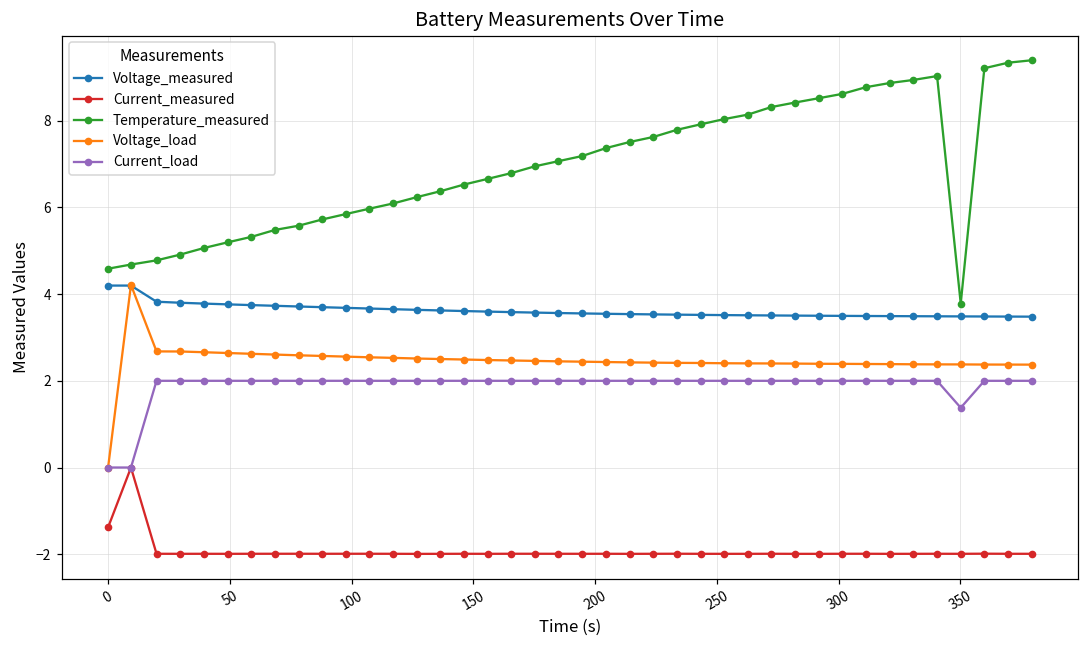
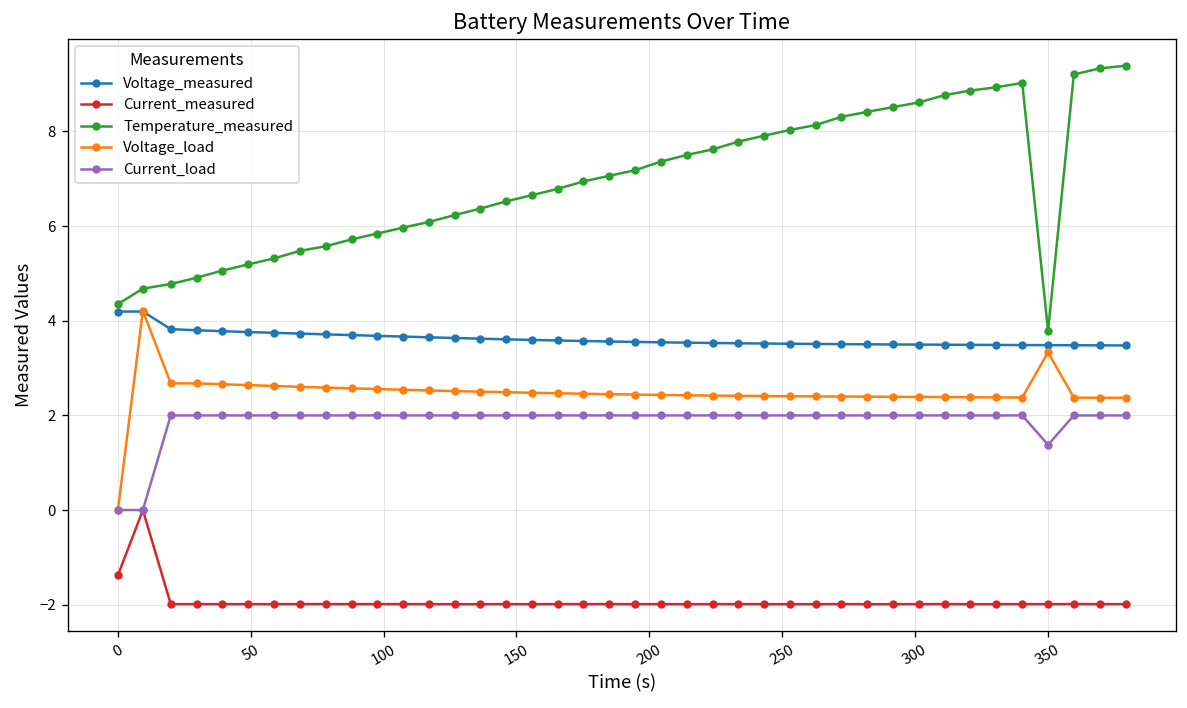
  {
    "Voltage_measured": {
      "0": 4.2,
      "350": 3.5
    },
    "Current_measured": {
      "0": -1.4,
      "350": -2.0
    },
    "Temperature_measured": {
-     "0": 4.6,
+     "0": 4.4,
      "350": 3.8
    },
    "Voltage_load": {
-     "350": 2.4
+     "350": 3.3
    },
    "Current_load": {
      "350": 1.4
    }
  }
